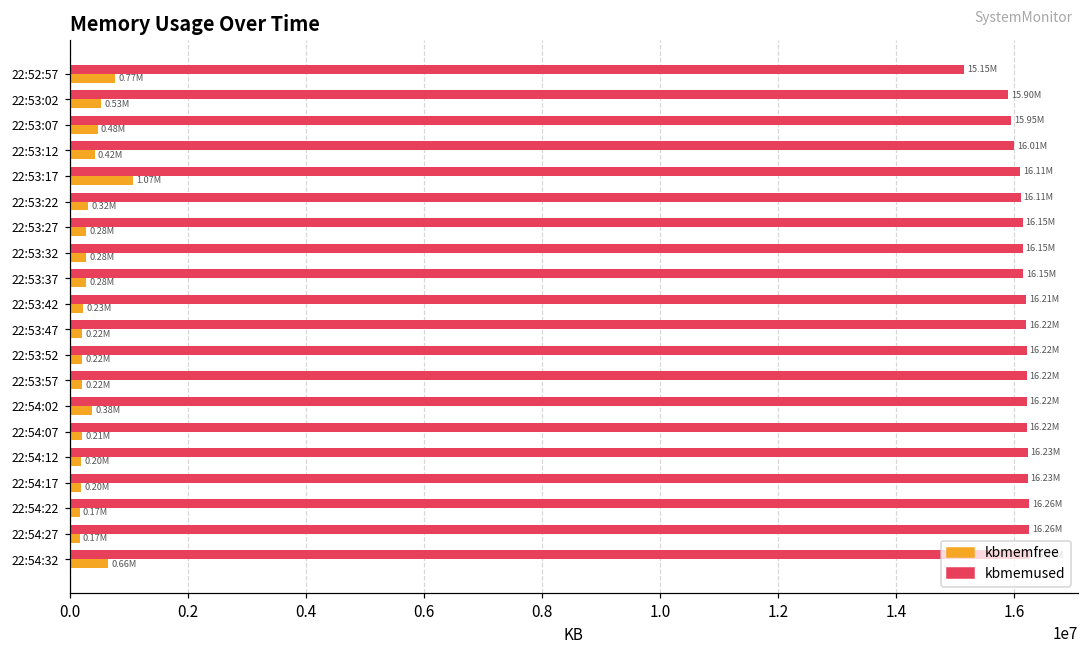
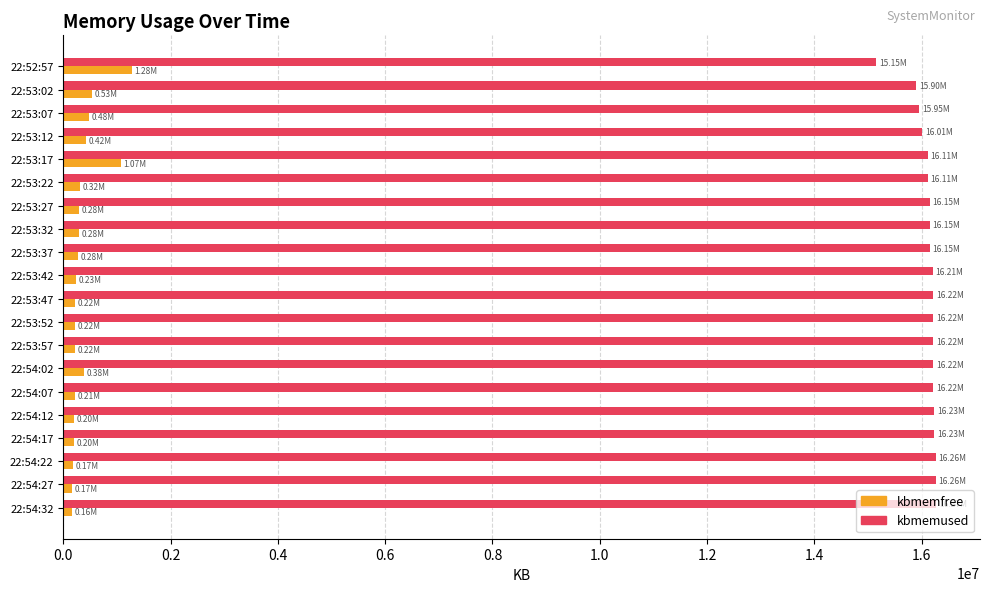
  {
    "kbmemfree": {
-     "22:52:57": "0.77M",
+     "22:52:57": "1.28M",
      "22:53:02": "0.53M",
      "22:53:07": "0.48M",
      "22:53:12": "0.42M",
      "22:53:17": "1.07M",
      "22:53:22": "0.32M",
      "22:53:27": "0.28M",
      "22:53:32": "0.28M",
      "22:53:37": "0.28M",
      "22:53:42": "0.23M",
      "22:53:47": "0.22M",
      "22:53:52": "0.22M",
      "22:53:57": "0.22M",
      "22:54:02": "0.38M",
      "22:54:07": "0.21M",
      "22:54:12": "0.20M",
      "22:54:17": "0.20M",
      "22:54:22": "0.17M",
      "22:54:27": "0.17M",
-     "22:54:32": "0.66M"
+     "22:54:32": "0.16M"
    },
    "kbmemused": {
      "22:52:57": "15.15M",
      "22:53:02": "15.90M",
      "22:53:07": "15.95M",
      "22:53:12": "16.01M",
      "22:53:17": "16.11M",
      "22:53:22": "16.11M",
      "22:53:27": "16.15M",
      "22:53:32": "16.15M",
      "22:53:37": "16.15M",
      "22:53:42": "16.21M",
      "22:53:47": "16.22M",
      "22:53:52": "16.22M",
      "22:53:57": "16.22M",
      "22:54:02": "16.22M",
      "22:54:07": "16.22M",
      "22:54:12": "16.23M",
      "22:54:17": "16.23M",
      "22:54:22": "16.26M",
      "22:54:27": "16.26M"
    }
  }
